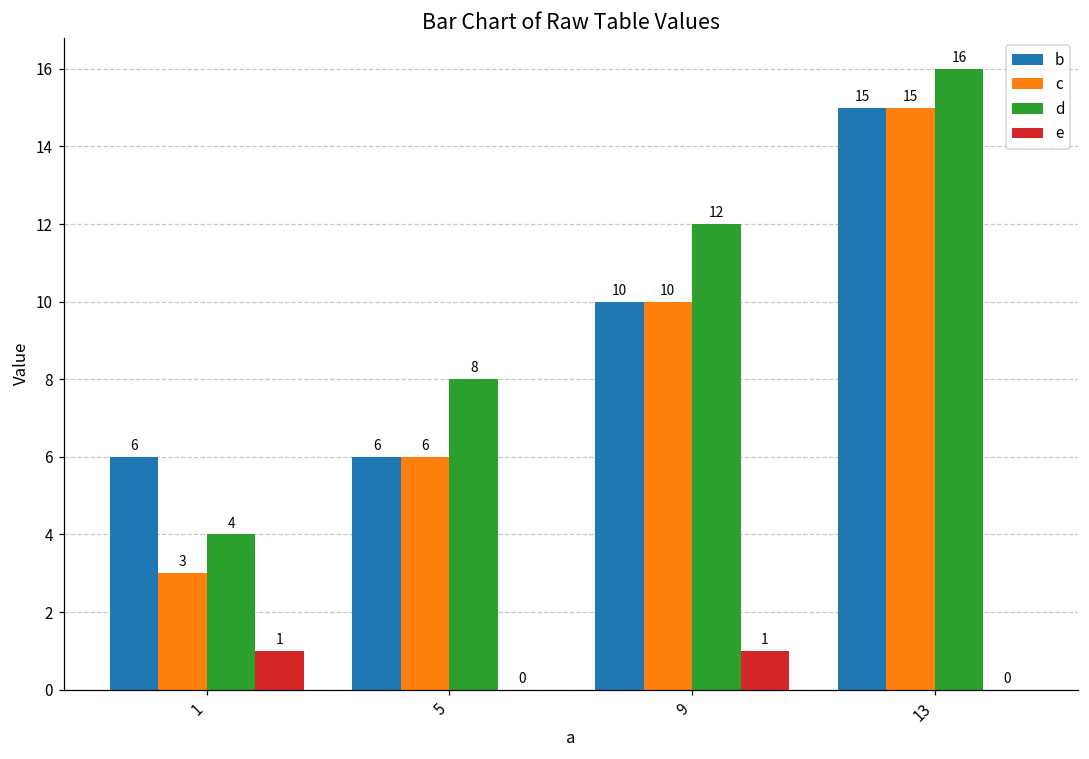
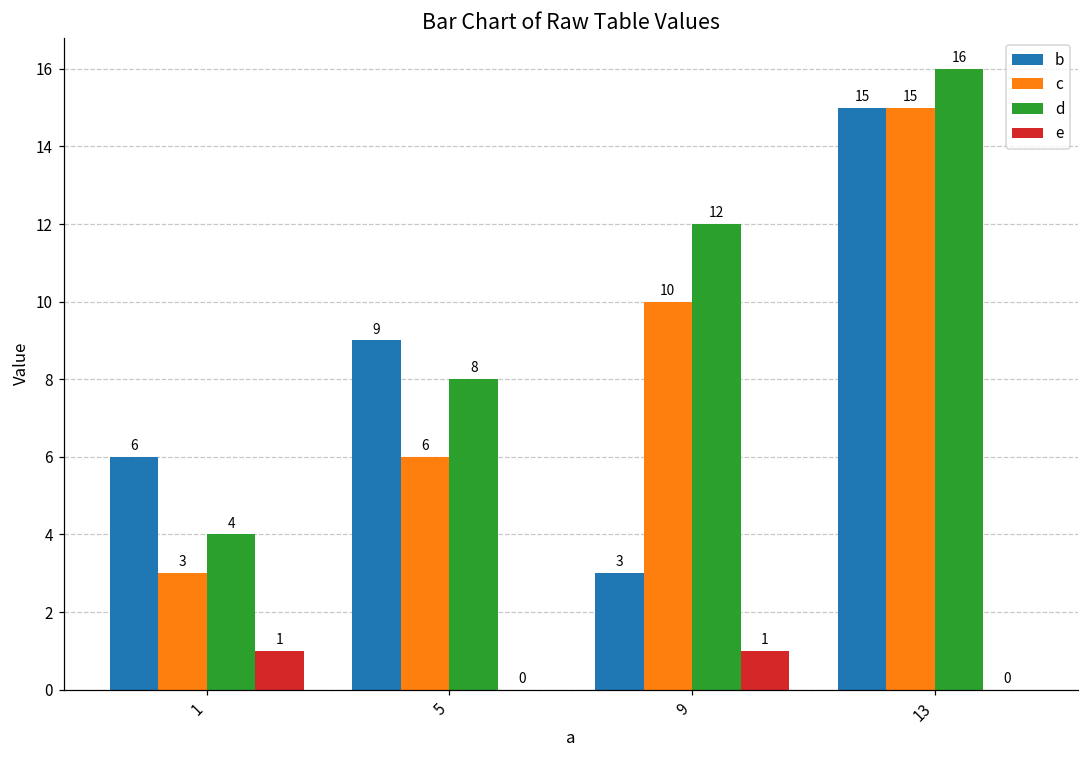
  {
    "b": {
      "1": 6,
-     "5": 6,
-     "9": 10,
+     "5": 9,
+     "9": 3,
      "13": 15
    },
    "c": {
      "1": 3,
      "5": 6,
      "9": 10,
      "13": 15
    },
    "d": {
      "1": 4,
      "5": 8,
      "9": 12,
      "13": 16
    },
    "e": {
      "1": 1,
      "5": 0,
      "9": 1,
      "13": 0
    }
  }
